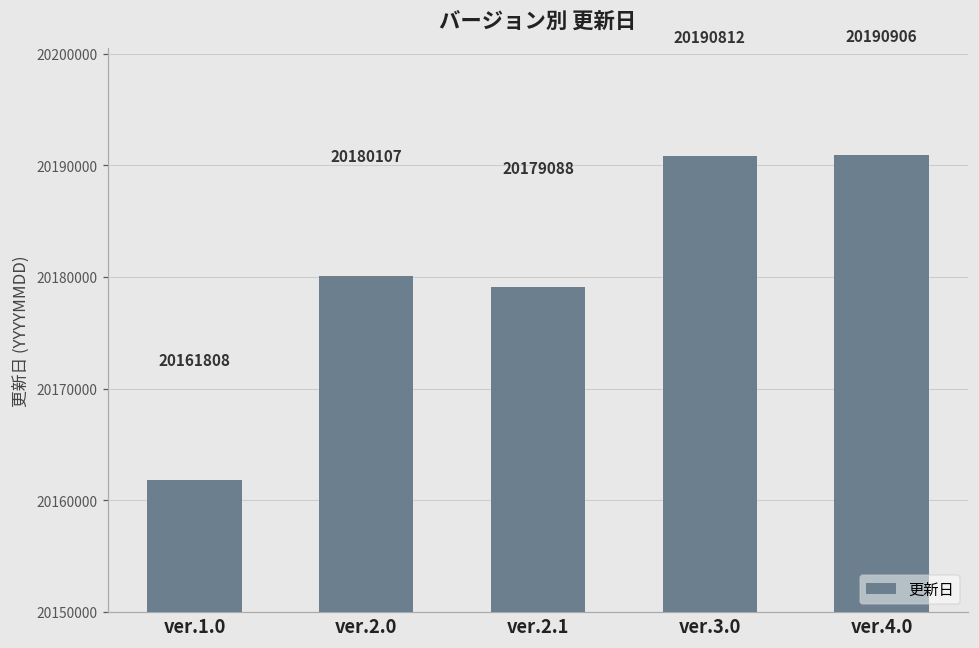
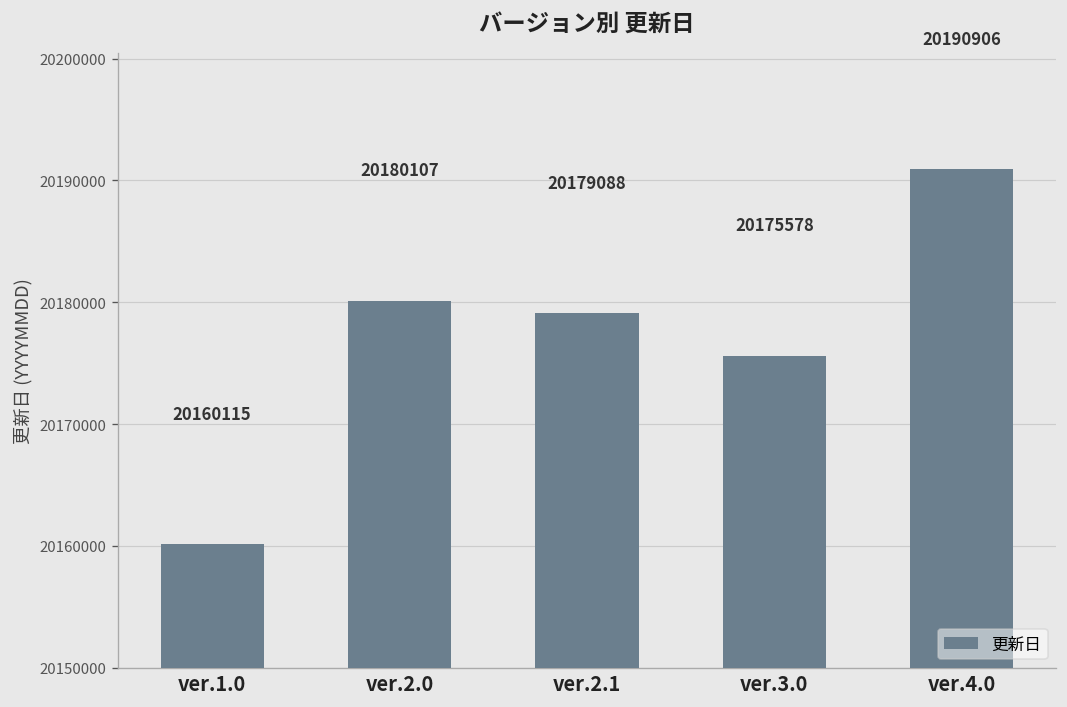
  {
-   "ver.1.0": 20161808,
-   "ver.3.0": 20190812
+   "ver.1.0": 20160115,
+   "ver.3.0": 20175578
  }
